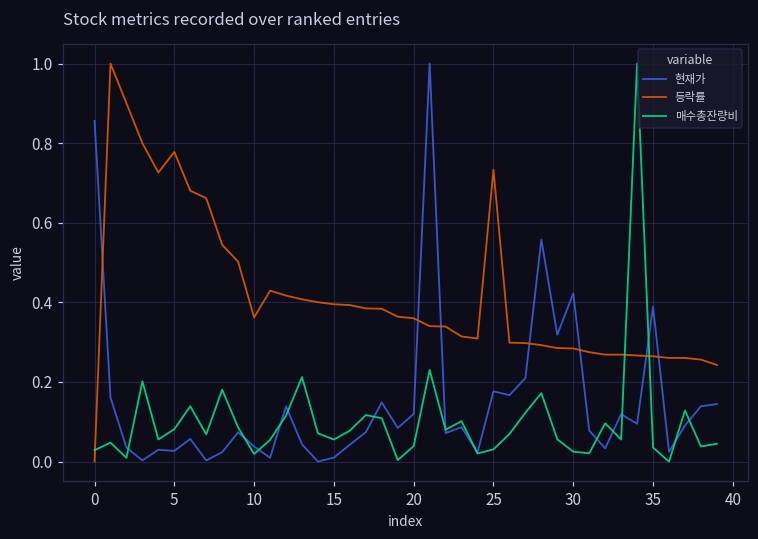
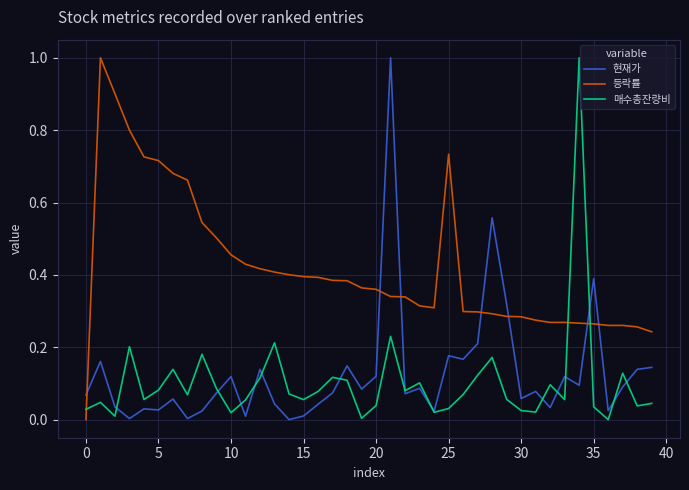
  {
    "현재가": {
-     "0": 0.86,
+     "0": 0.07,
      "5": 0.03,
-     "10": 0.04,
+     "10": 0.12,
      "15": 0.01,
      "20": 0.12,
      "25": 0.18,
-     "30": 0.42,
+     "30": 0.06,
      "35": 0.39
    },
    "등락률": {
      "0": 0.00,
-     "5": 0.78,
-     "10": 0.36,
+     "5": 0.72,
+     "10": 0.46,
      "15": 0.40,
      "20": 0.36,
      "25": 0.73,
      "30": 0.28,
      "35": 0.26
    },
    "매수총잔량비": {
      "0": 0.03,
      "5": 0.08,
      "10": 0.02,
      "15": 0.06,
      "20": 0.04,
      "25": 0.03,
      "30": 0.03,
      "35": 0.04
    }
  }
